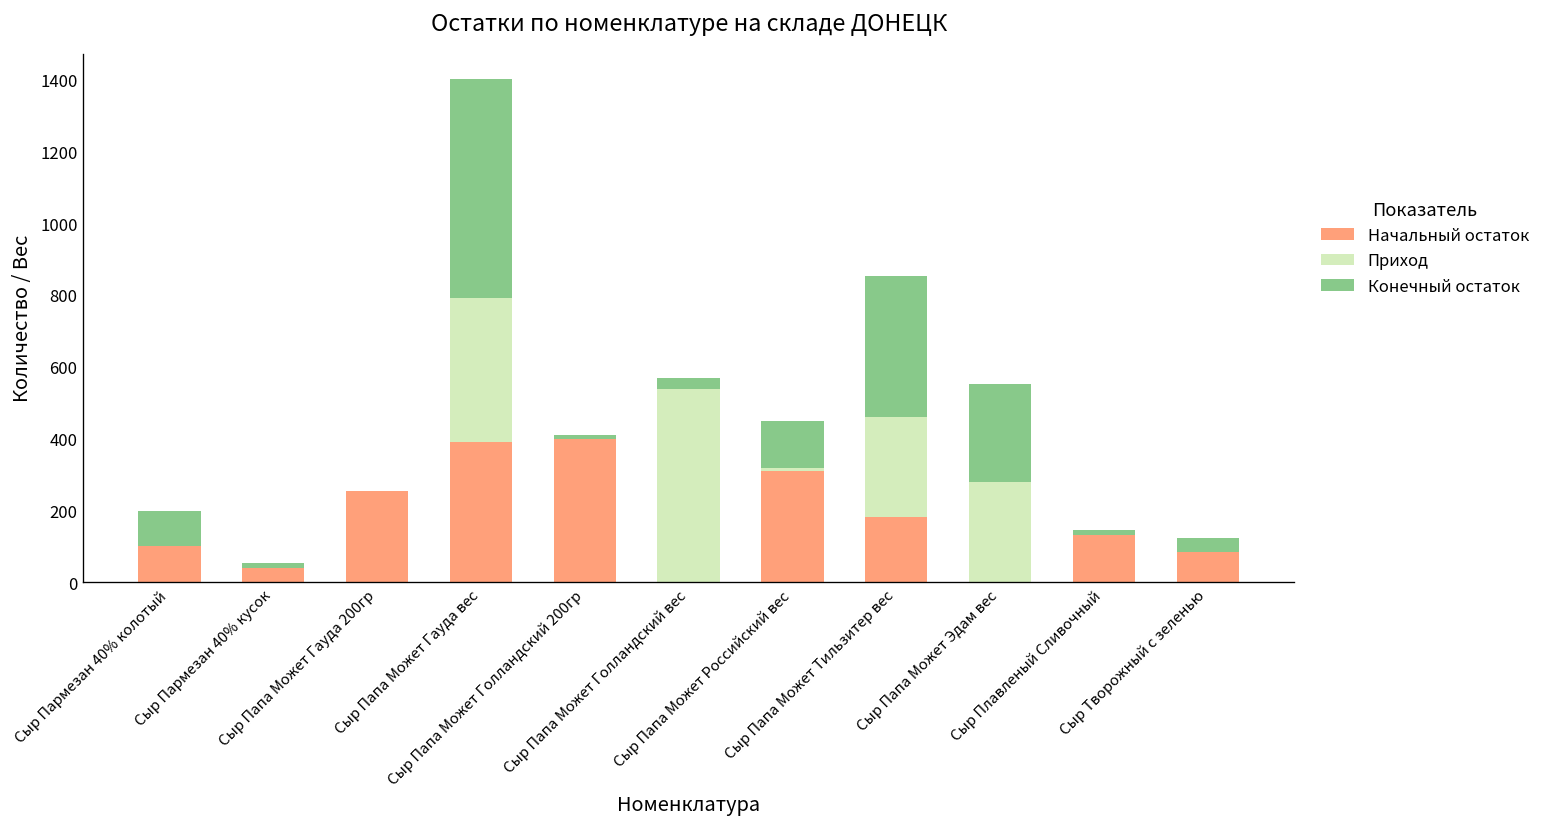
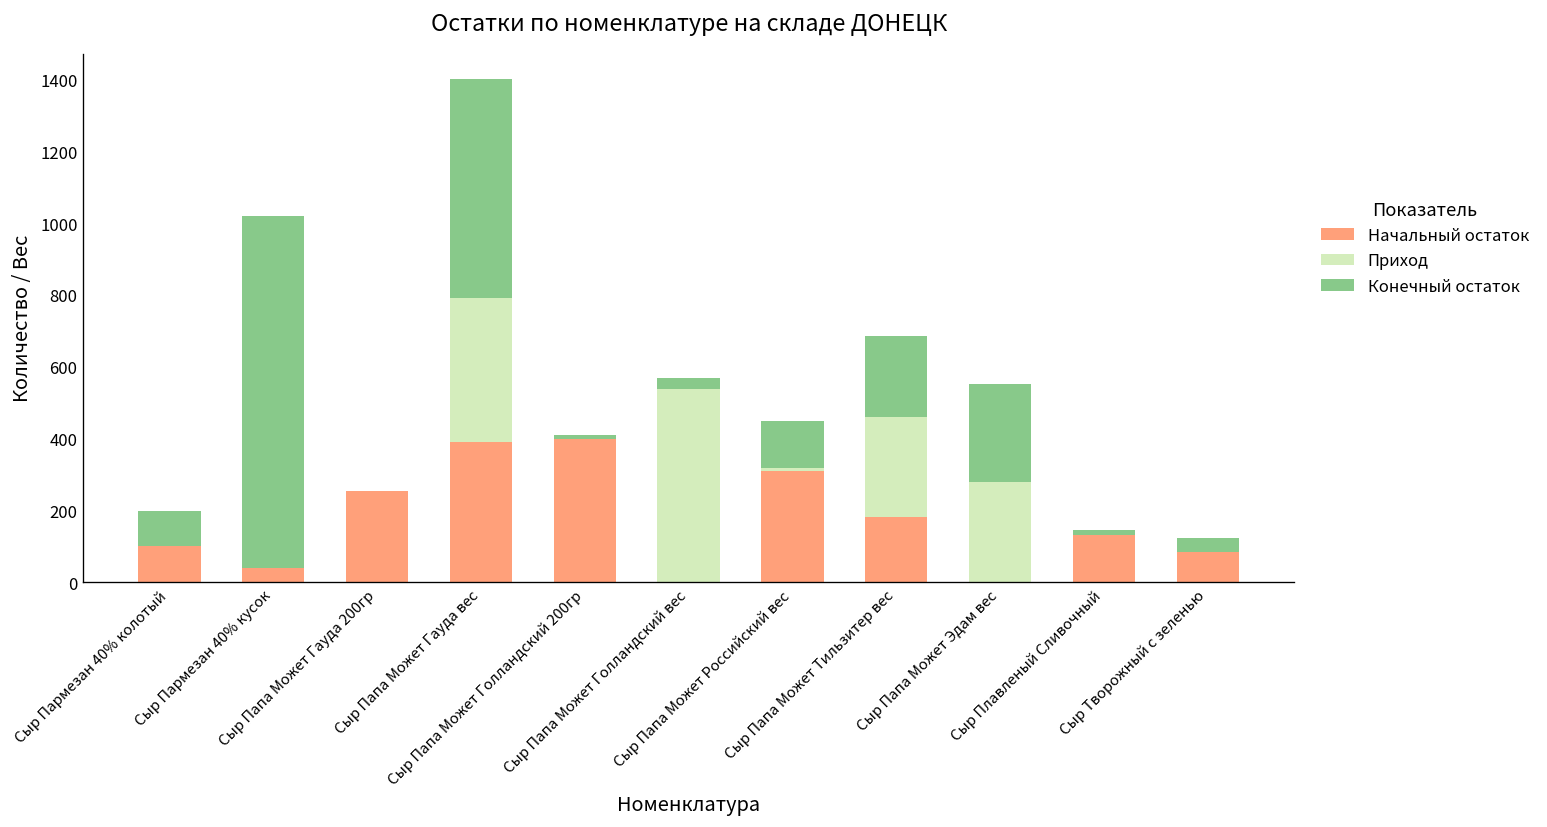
  {
    "Начальный остаток": {
      "Сыр Пармезан 40% колотый": 100,
      "Сыр Пармезан 40% кусок": 40,
      "Сыр Папа Может Гауда 200гр": 250,
      "Сыр Папа Может Гауда вес": 390,
      "Сыр Папа Может Голландский 200гр": 400,
      "Сыр Папа Может Голландский вес": 0,
      "Сыр Папа Может Российский вес": 310,
      "Сыр Папа Может Тильзитер вес": 180,
      "Сыр Папа Может Эдам вес": 0,
      "Сыр Плавленый Сливочный": 130,
      "Сыр Творожный с зеленью": 80
    },
    "Приход": {
      "Сыр Пармезан 40% колотый": 0,
      "Сыр Пармезан 40% кусок": 0,
      "Сыр Папа Может Гауда 200гр": 0,
      "Сыр Папа Может Гауда вес": 400,
      "Сыр Папа Может Голландский вес": 540,
      "Сыр Папа Может Российский вес": 10,
      "Сыр Папа Может Тильзитер вес": 280,
      "Сыр Папа Может Эдам вес": 280,
      "Сыр Плавленый Сливочный": 0,
      "Сыр Творожный с зеленью": 0
    },
    "Конечный остаток": {
      "Сыр Пармезан 40% колотый": 100,
-     "Сыр Пармезан 40% кусок": 10,
+     "Сыр Пармезан 40% кусок": 980,
      "Сыр Папа Может Гауда 200гр": 0,
      "Сыр Папа Может Гауда вес": 610,
      "Сыр Папа Может Голландский 200гр": 10,
      "Сыр Папа Может Голландский вес": 30,
      "Сыр Папа Может Российский вес": 130,
-     "Сыр Папа Может Тильзитер вес": 390,
+     "Сыр Папа Может Тильзитер вес": 220,
      "Сыр Папа Может Эдам вес": 270,
      "Сыр Плавленый Сливочный": 10,
      "Сыр Творожный с зеленью": 40
    }
  }
